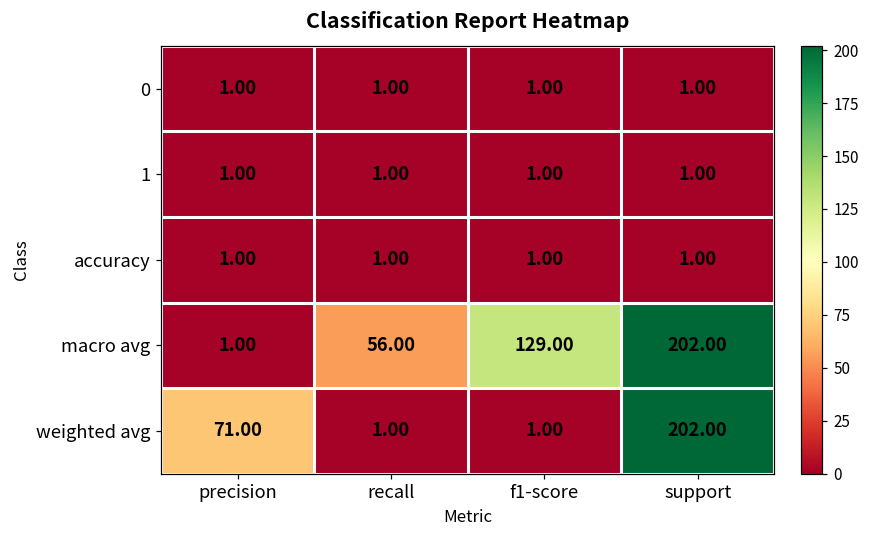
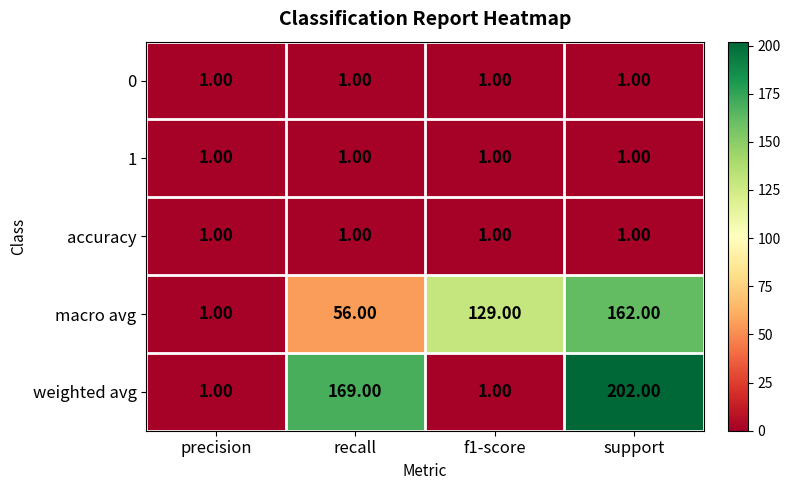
  {
    "0": {
      "precision": 1.00,
      "recall": 1.00,
      "f1-score": 1.00,
      "support": 1.00
    },
    "1": {
      "precision": 1.00,
      "recall": 1.00,
      "f1-score": 1.00,
      "support": 1.00
    },
    "accuracy": {
      "precision": 1.00,
      "recall": 1.00,
      "f1-score": 1.00,
      "support": 1.00
    },
    "macro avg": {
      "precision": 1.00,
      "recall": 56.00,
      "f1-score": 129.00,
-     "support": 202.00
+     "support": 162.00
    },
    "weighted avg": {
-     "precision": 71.00,
-     "recall": 1.00,
+     "precision": 1.00,
+     "recall": 169.00,
      "f1-score": 1.00,
      "support": 202.00
    }
  }
